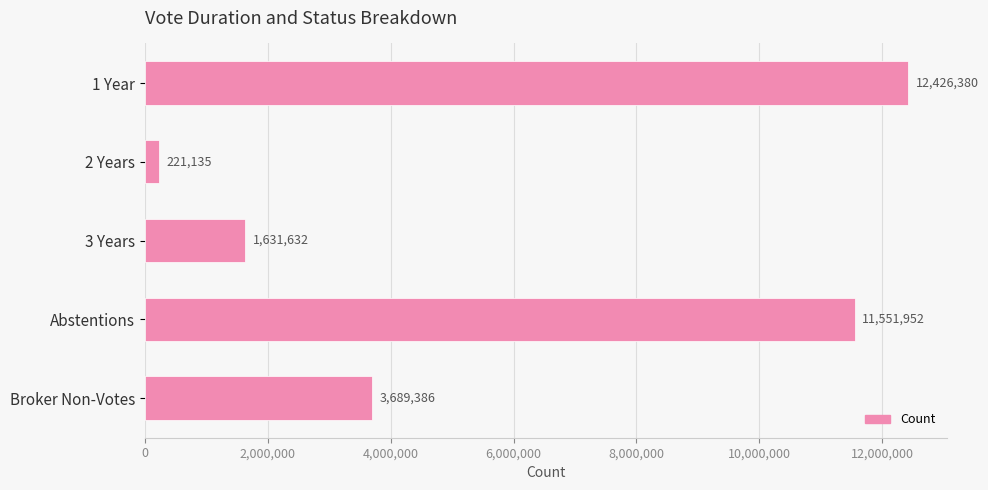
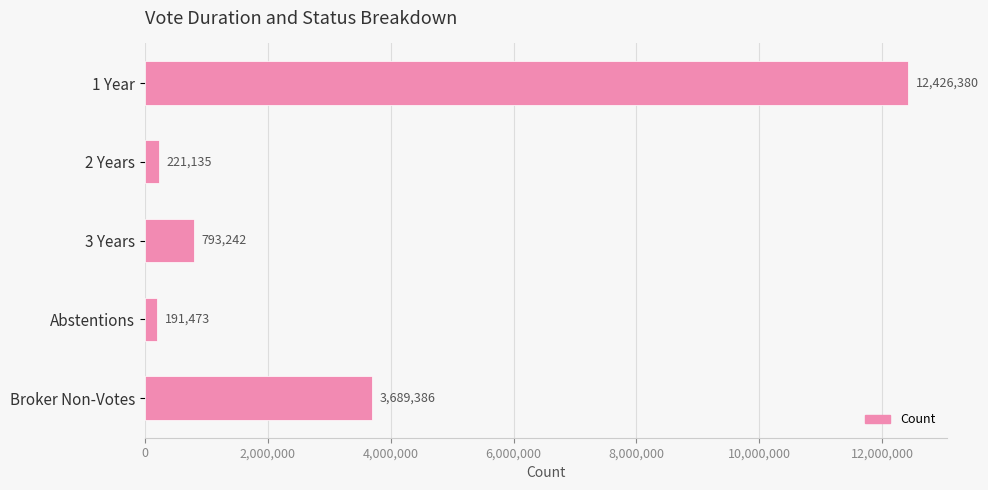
  {
    "1 Year": "12,426,380",
    "2 Years": "221,135",
-   "3 Years": "1,631,632",
-   "Abstentions": "11,551,952",
+   "3 Years": "793,242",
+   "Abstentions": "191,473",
    "Broker Non-Votes": "3,689,386"
  }
